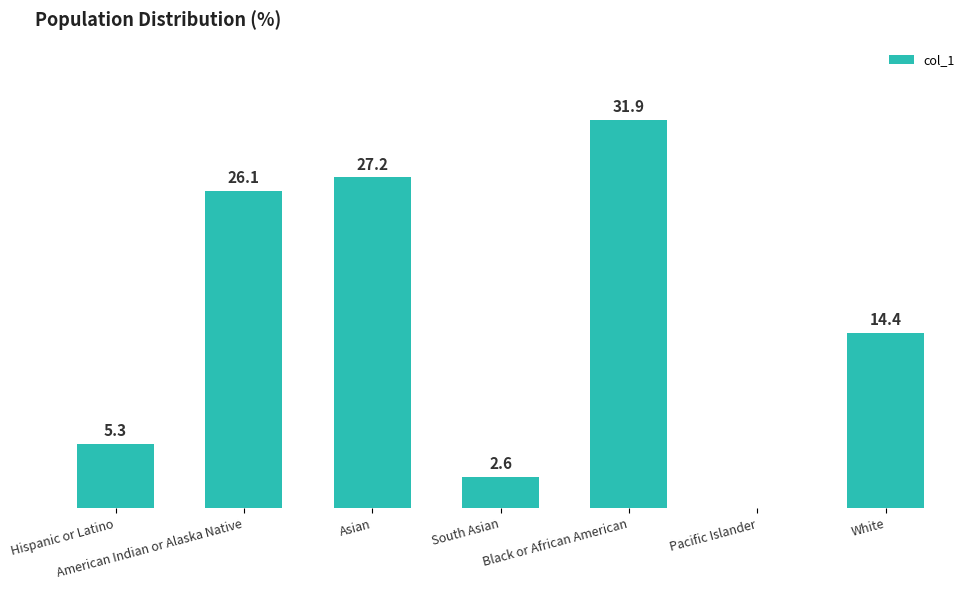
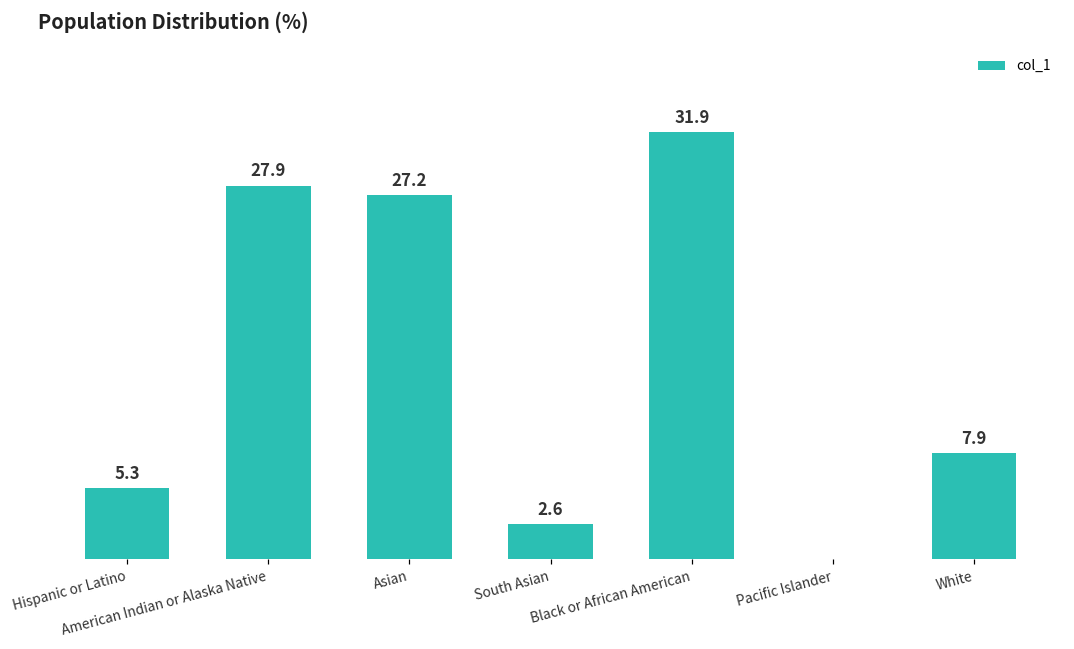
  {
    "Hispanic or Latino": 5.3,
-   "American Indian or Alaska Native": 26.1,
+   "American Indian or Alaska Native": 27.9,
    "Asian": 27.2,
    "South Asian": 2.6,
    "Black or African American": 31.9,
-   "White": 14.4
+   "White": 7.9
  }
